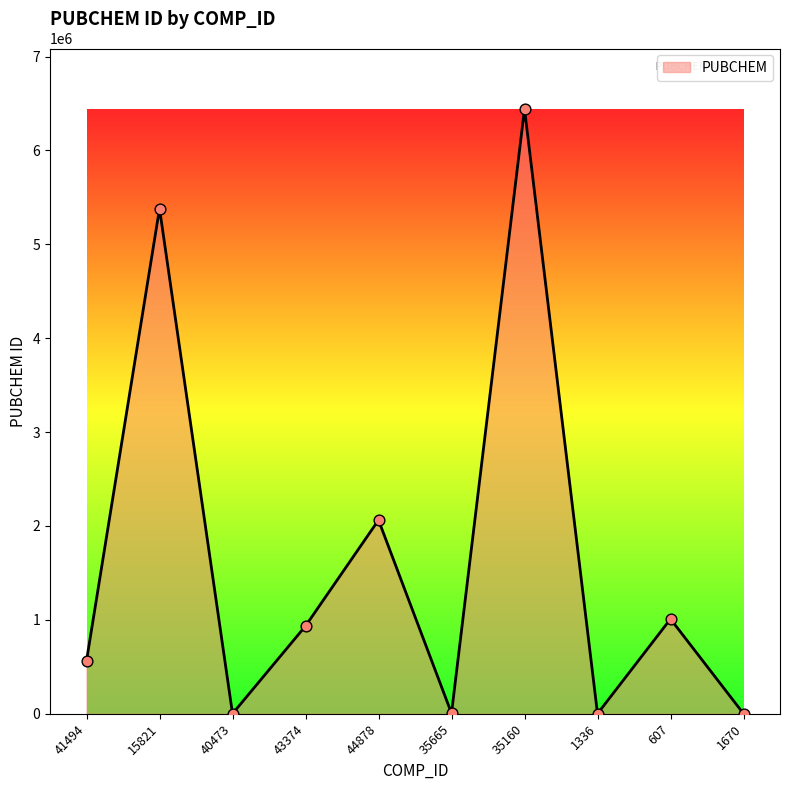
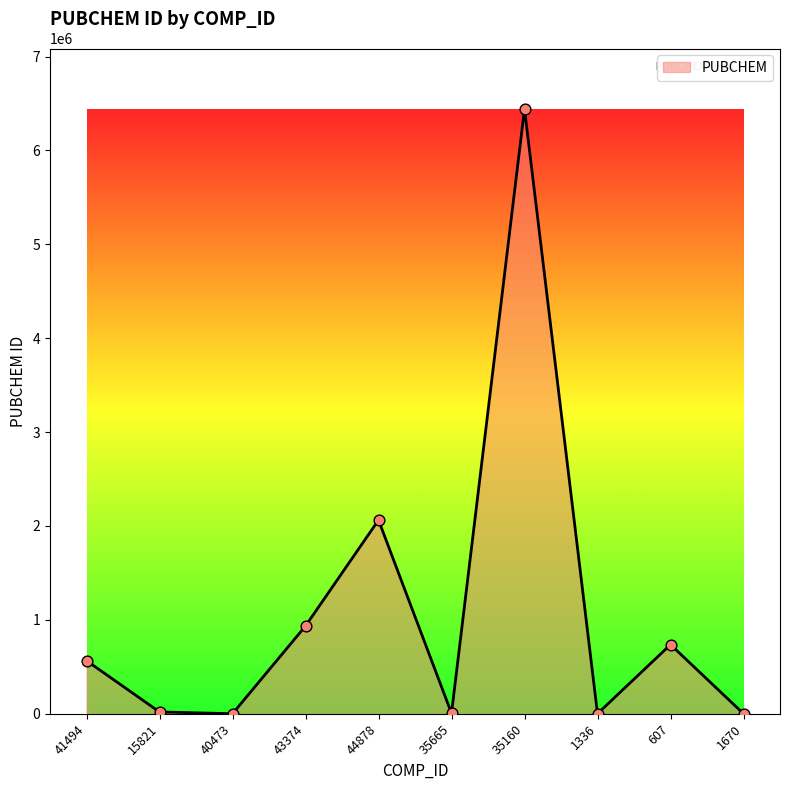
  {
    "41494": 600000,
-   "15821": 5400000,
+   "15821": 0,
    "40473": 0,
    "43374": 900000,
    "44878": 2100000,
    "35665": 0,
    "35160": 6400000,
    "1336": 0,
-   "607": 1000000,
+   "607": 700000,
    "1670": 0
  }
